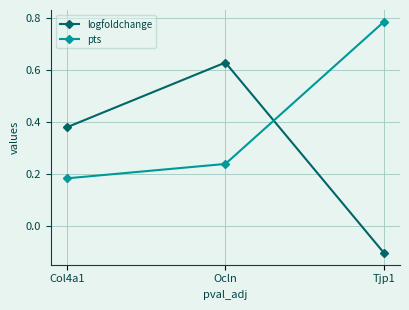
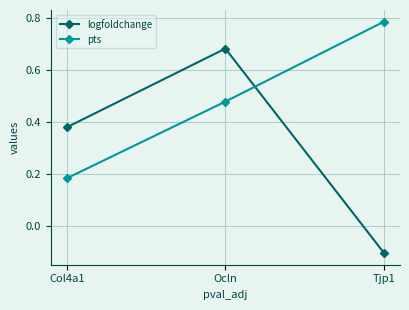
  {
    "logfoldchange": {
      "Col4a1": 0.38,
-     "Ocln": 0.63,
+     "Ocln": 0.68,
      "Tjp1": -0.11
    },
    "pts": {
      "Col4a1": 0.18,
-     "Ocln": 0.24,
+     "Ocln": 0.48,
      "Tjp1": 0.79
    }
  }
